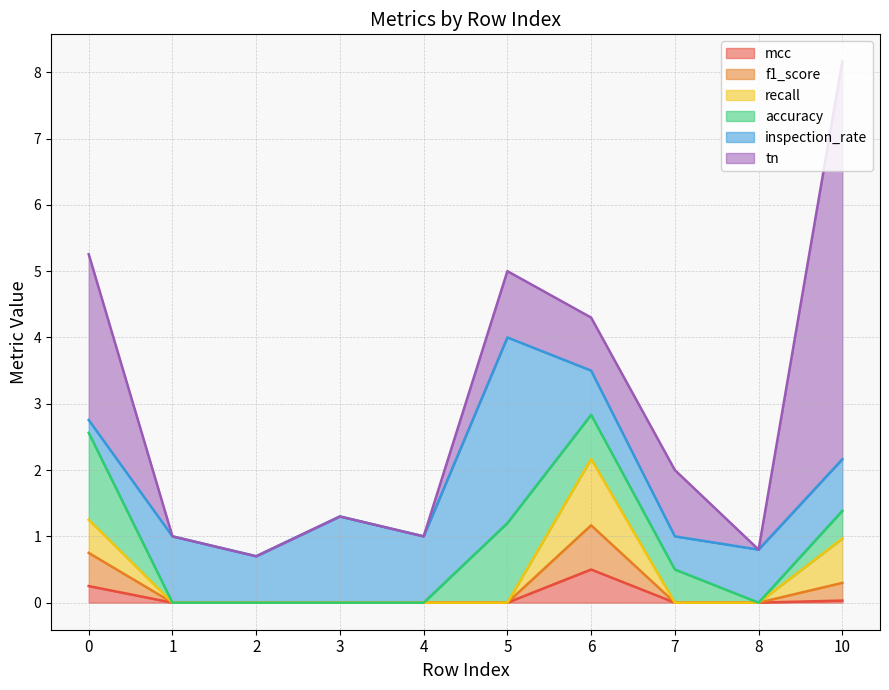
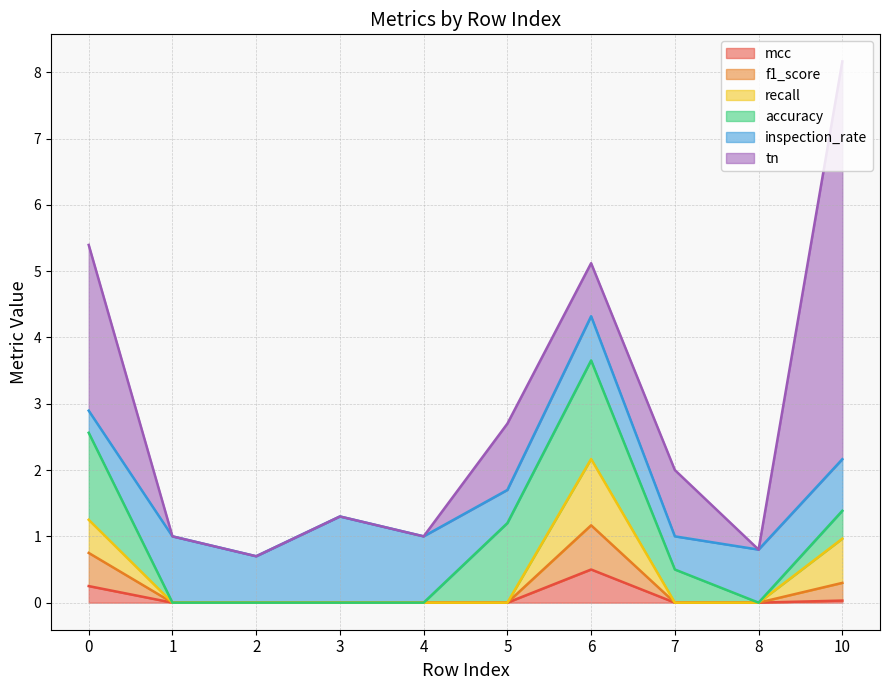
  {
    "accuracy": {
      "0": 1.3,
      "5": 1.2,
-     "6": 0.7,
+     "6": 1.5,
      "7": 0.5,
      "10": 0.4
    },
    "inspection_rate": {
-     "0": 0.2,
-     "5": 2.8,
+     "0": 0.3,
+     "5": 0.5,
      "6": 0.7,
      "7": 0.5,
      "10": 0.8
    },
    "tn": {
      "0": 2.5,
      "5": 1.0,
      "6": 0.8,
      "7": 1.0
    }
  }
